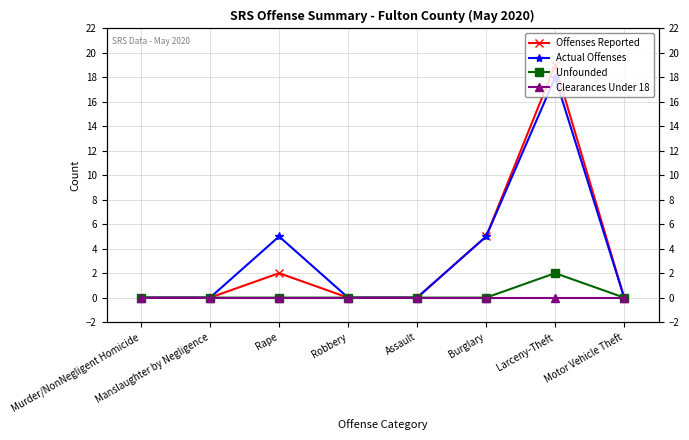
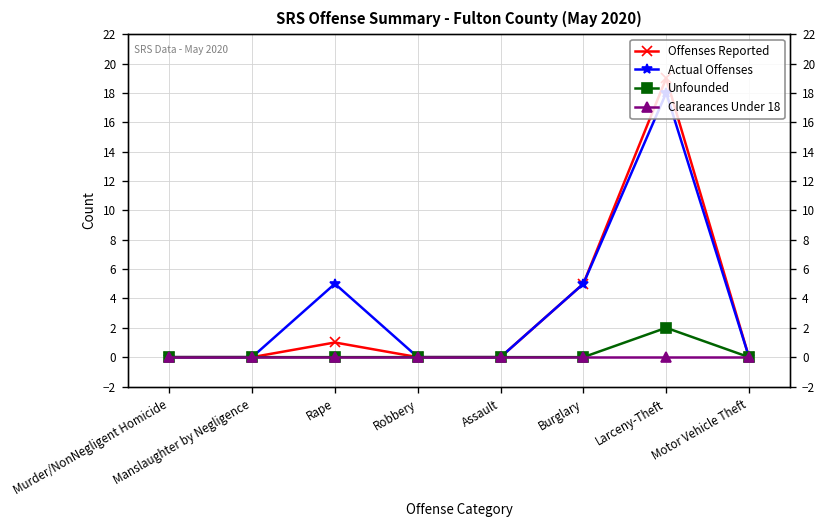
  {
    "Offenses Reported": {
-     "Rape": 2
+     "Rape": 1
    },
    "Actual Offenses": {
      "Rape": 5
    },
    "Unfounded": {
      "Larceny-Theft": 2
    },
    "Clearances Under 18": {
      "Larceny-Theft": 0
    }
  }
